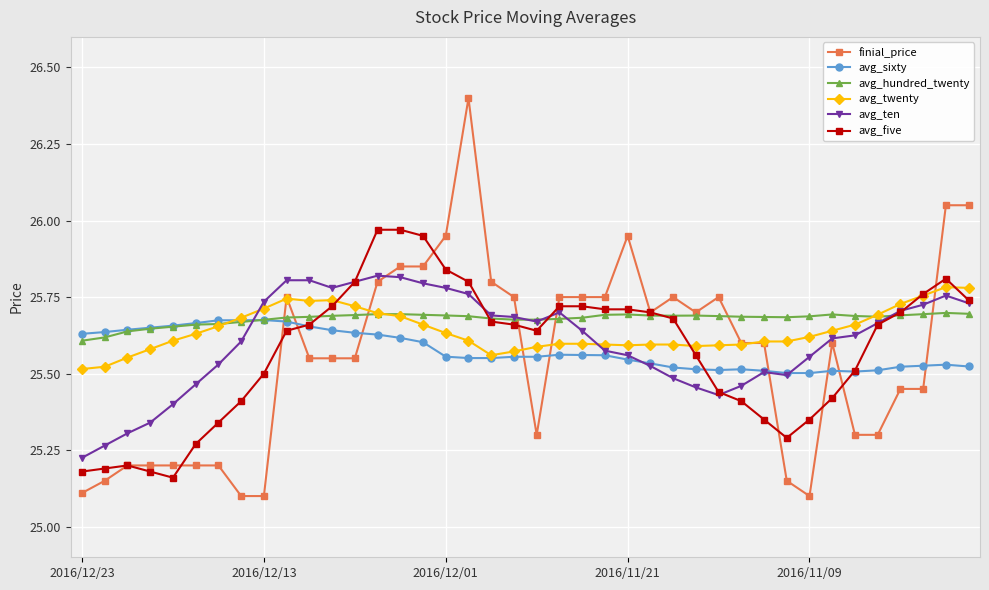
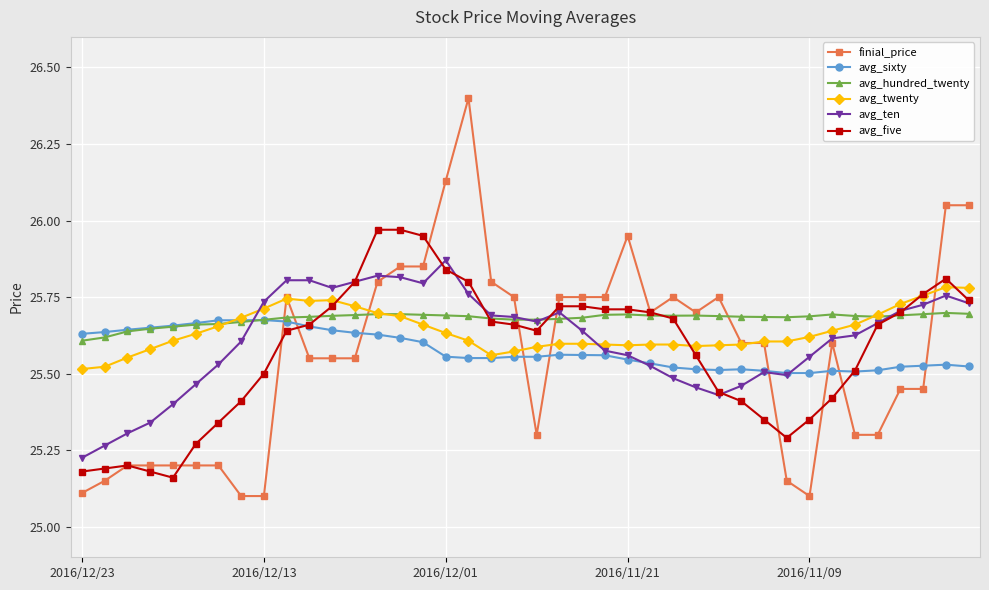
  {
    "finial_price": {
      "2016/12/23": 25.11,
      "2016/12/13": 25.10,
-     "2016/12/01": 25.95,
+     "2016/12/01": 26.13,
      "2016/11/21": 25.95,
      "2016/11/09": 25.10
    },
    "avg_sixty": {
      "2016/12/23": 25.63,
      "2016/12/01": 25.56,
      "2016/11/21": 25.55,
      "2016/11/09": 25.50
    },
    "avg_hundred_twenty": {
      "2016/12/23": 25.61,
      "2016/12/01": 25.69,
      "2016/11/21": 25.69,
      "2016/11/09": 25.69
    },
    "avg_twenty": {
      "2016/12/23": 25.52,
      "2016/12/13": 25.71,
      "2016/12/01": 25.63,
      "2016/11/21": 25.59,
      "2016/11/09": 25.62
    },
    "avg_ten": {
      "2016/12/23": 25.23,
      "2016/12/13": 25.74,
-     "2016/12/01": 25.78,
+     "2016/12/01": 25.87,
      "2016/11/21": 25.56,
      "2016/11/09": 25.56
    },
    "avg_five": {
      "2016/12/23": 25.18,
      "2016/12/13": 25.50,
      "2016/12/01": 25.84,
      "2016/11/21": 25.71,
      "2016/11/09": 25.35
    }
  }
